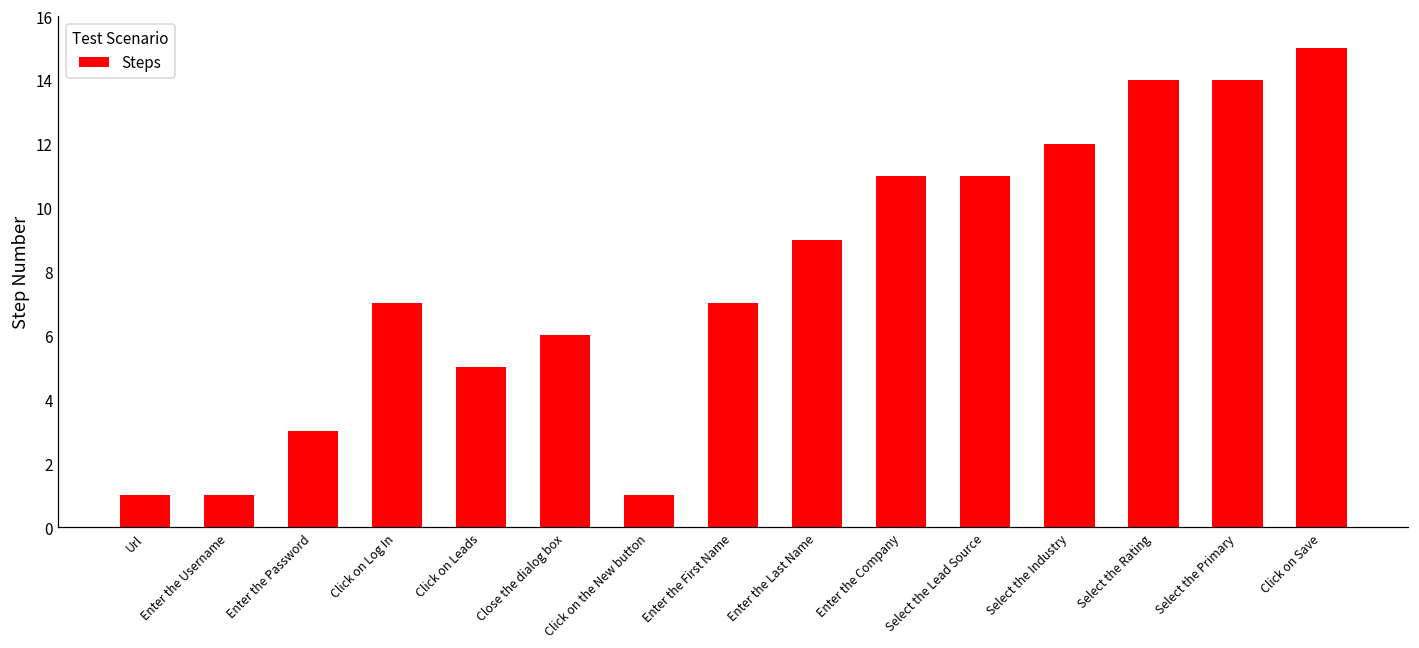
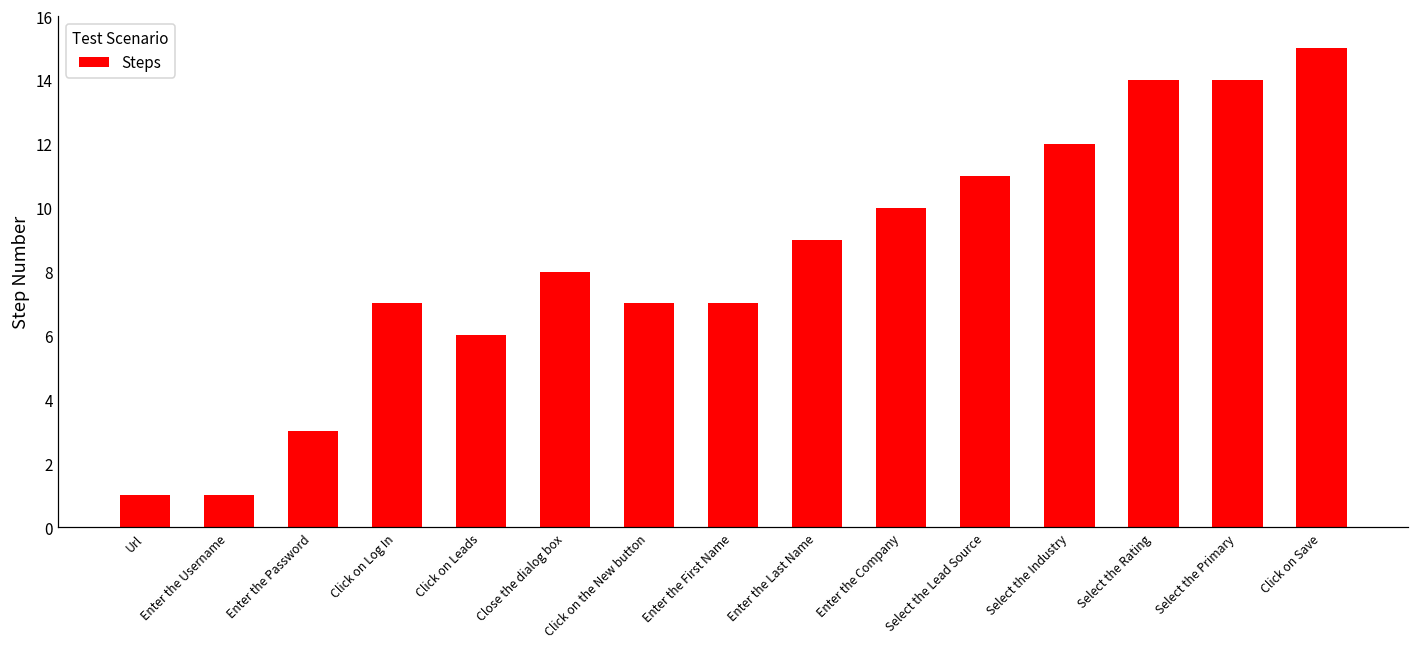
  {
    "Url": 1,
    "Enter the Username": 1,
    "Enter the Password": 3,
    "Click on Log In": 7,
-   "Click on Leads": 5,
-   "Close the dialog box": 6,
-   "Click on the New button": 1,
+   "Click on Leads": 6,
+   "Close the dialog box": 8,
+   "Click on the New button": 7,
    "Enter the First Name": 7,
    "Enter the Last Name": 9,
-   "Enter the Company": 11,
+   "Enter the Company": 10,
    "Select the Lead Source": 11,
    "Select the Industry": 12,
    "Select the Rating": 14,
    "Select the Primary": 14,
    "Click on Save": 15
  }
